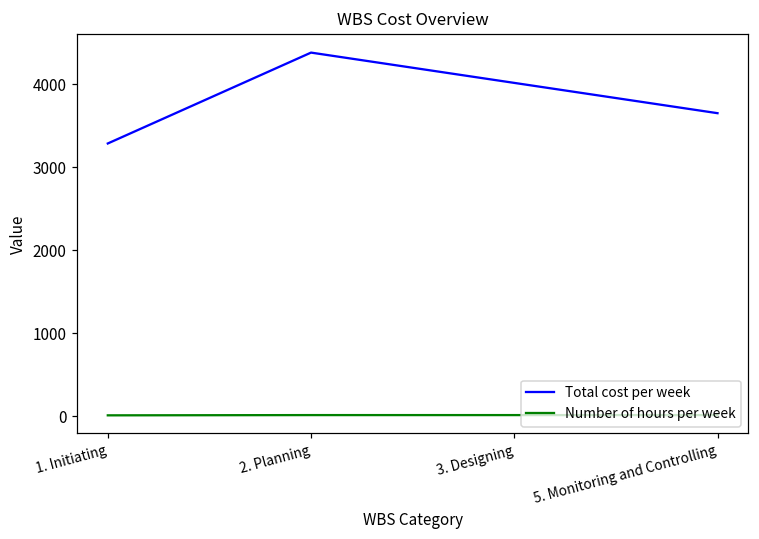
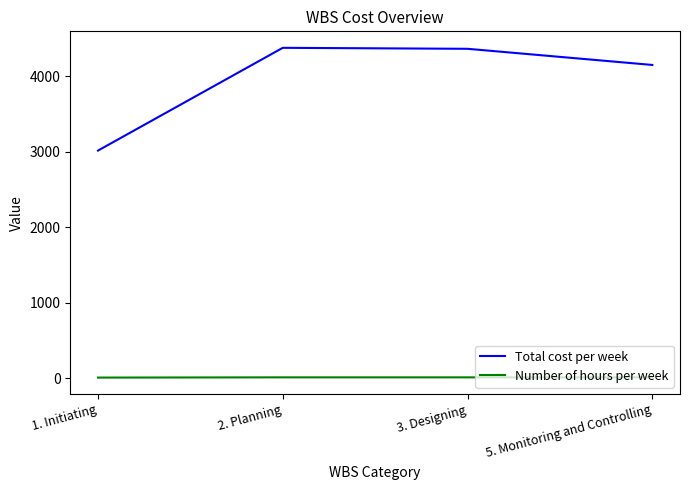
  {
    "Total cost per week": {
-     "1. Initiating": 3300,
+     "1. Initiating": 3000,
      "2. Planning": 4400,
-     "3. Designing": 4000,
-     "5. Monitoring and Controlling": 3700
+     "3. Designing": 4400,
+     "5. Monitoring and Controlling": 4200
    },
    "Number of hours per week": {
      "1. Initiating": 0,
      "2. Planning": 0,
      "3. Designing": 0
    }
  }
